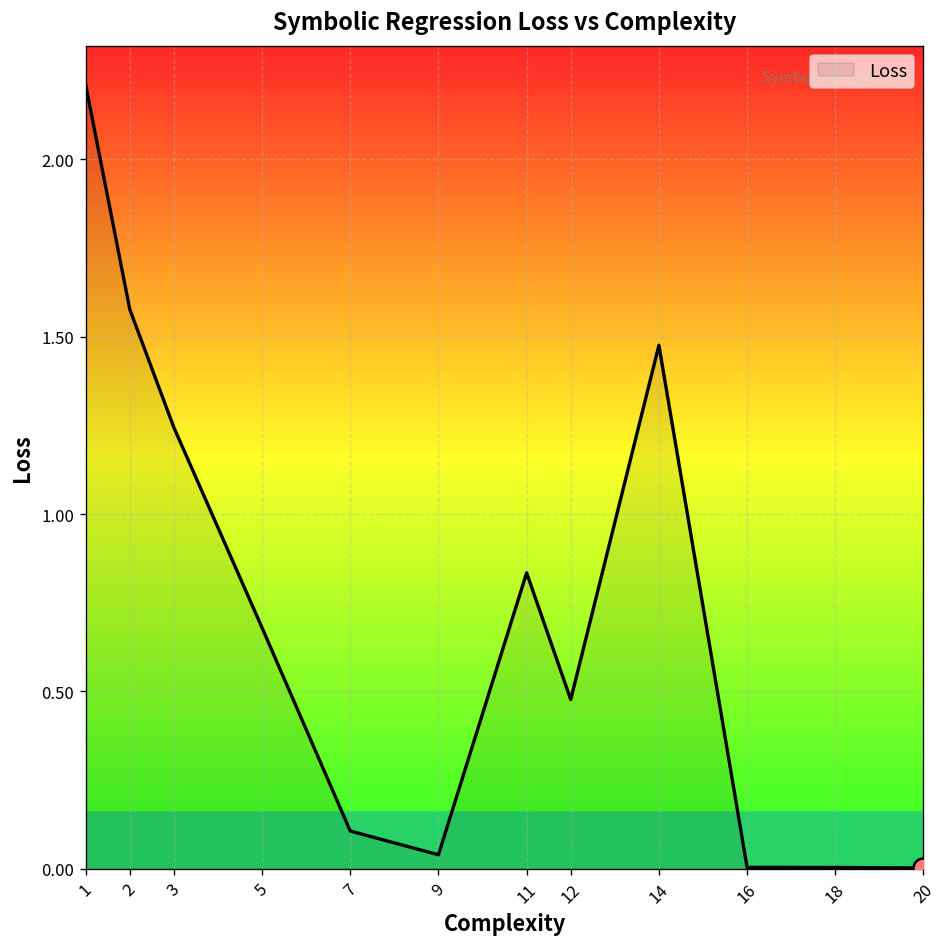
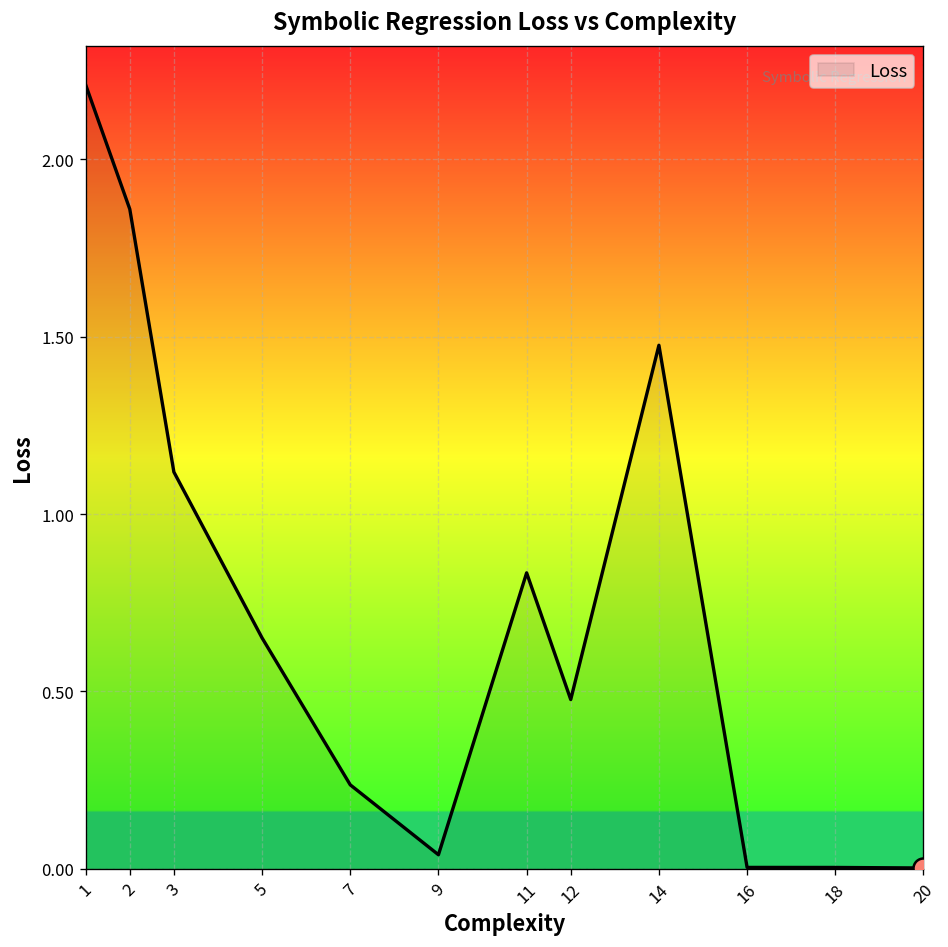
  {
    "Loss": {
      "1": 2.21,
-     "2": 1.58,
-     "3": 1.24,
-     "5": 0.68,
-     "7": 0.11,
+     "2": 1.86,
+     "3": 1.12,
+     "5": 0.65,
+     "7": 0.24,
      "9": 0.04,
      "11": 0.83,
      "12": 0.48,
      "14": 1.48,
      "16": 0.00,
      "18": 0.00
    }
  }
